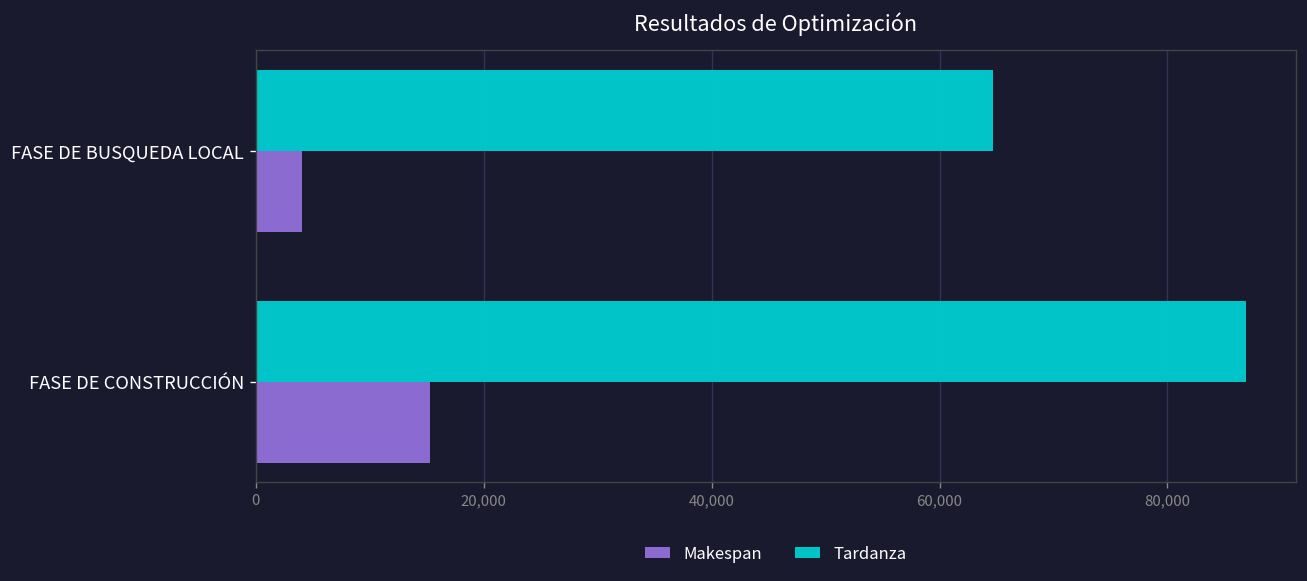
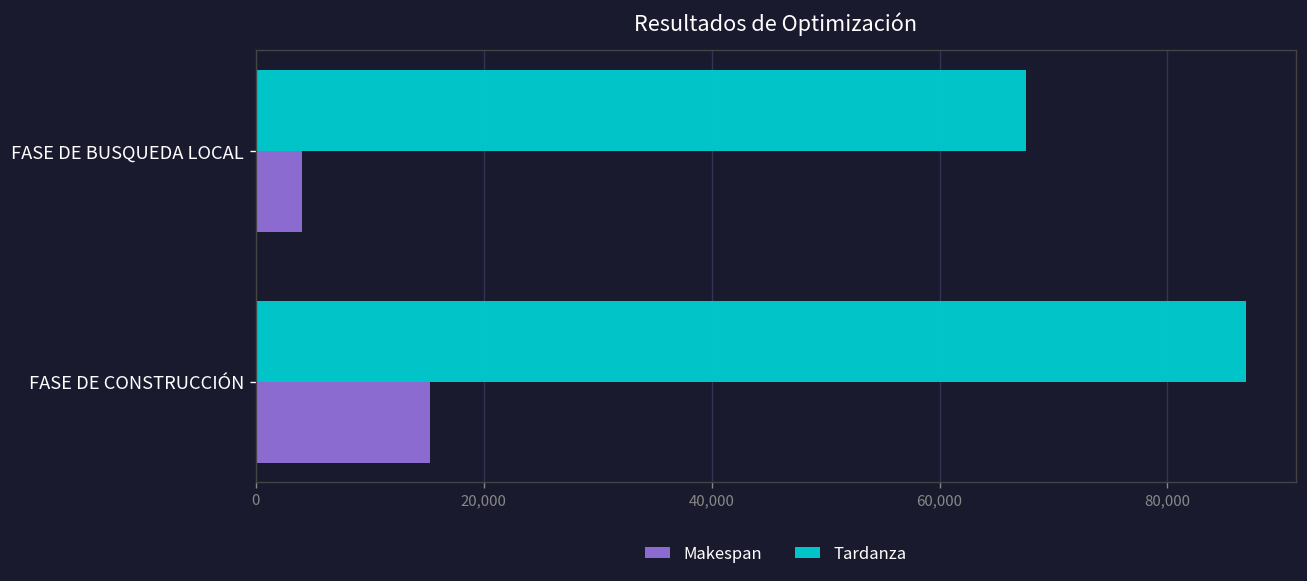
  {
    "Makespan": {
      "FASE DE BUSQUEDA LOCAL": "4,000",
      "FASE DE CONSTRUCCIÓN": "15,000"
    },
    "Tardanza": {
-     "FASE DE BUSQUEDA LOCAL": "65,000",
+     "FASE DE BUSQUEDA LOCAL": "68,000",
      "FASE DE CONSTRUCCIÓN": "87,000"
    }
  }
